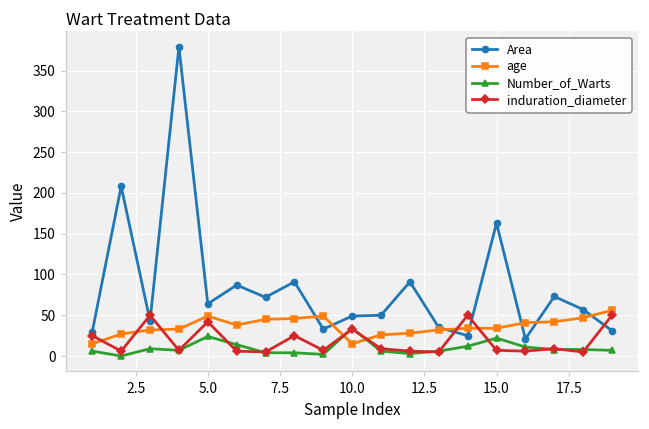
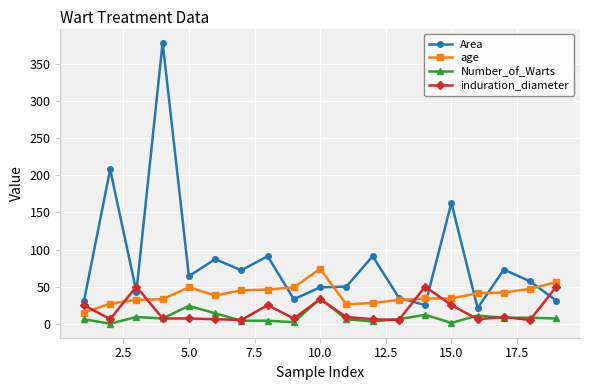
  {
    "Area": {
      "5.0": 60,
      "10.0": 50,
      "15.0": 160
    },
    "age": {
      "5.0": 50,
-     "10.0": 20,
+     "10.0": 70,
      "15.0": 30
    },
    "Number_of_Warts": {
      "5.0": 20,
-     "15.0": 20
+     "15.0": 0
    },
    "induration_diameter": {
-     "5.0": 40,
-     "15.0": 10
+     "5.0": 10,
+     "15.0": 30
    }
  }
